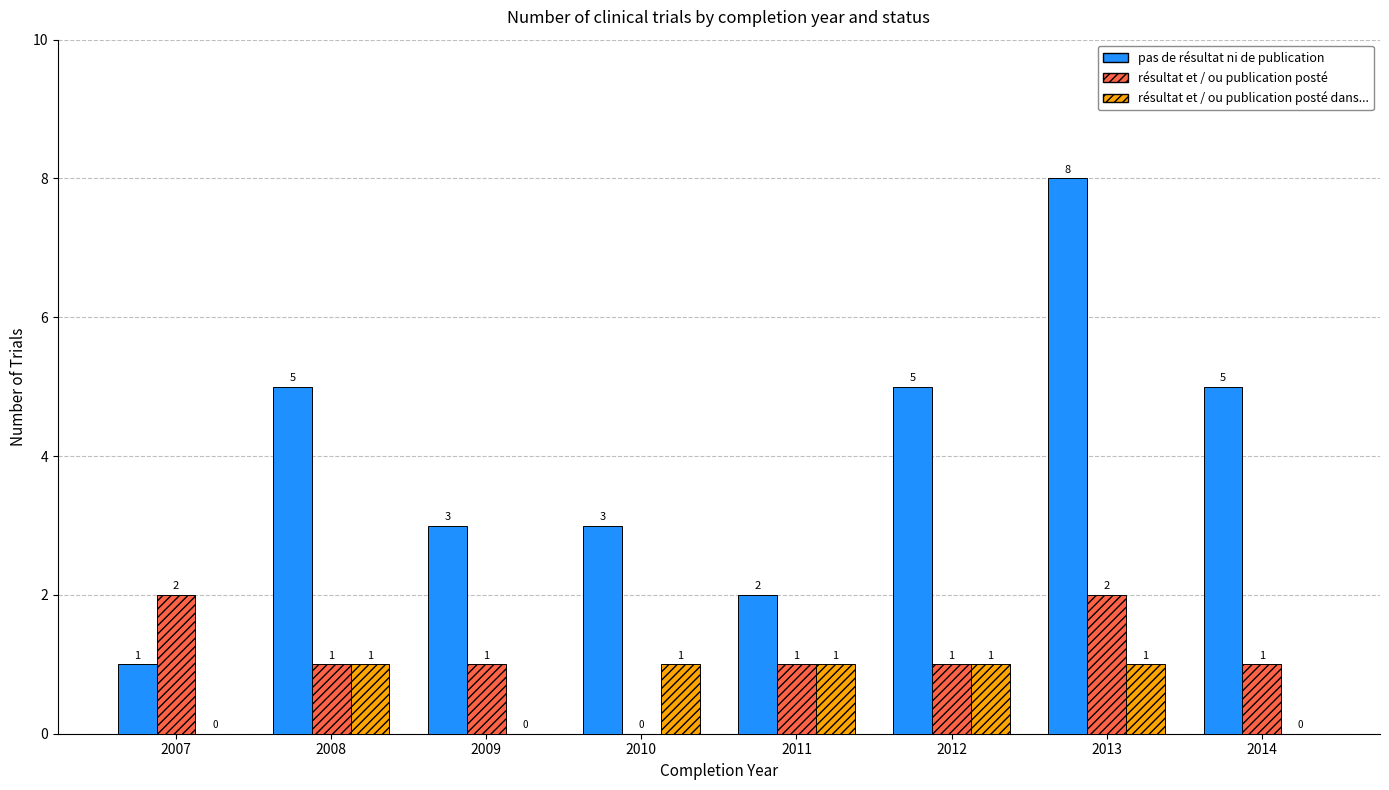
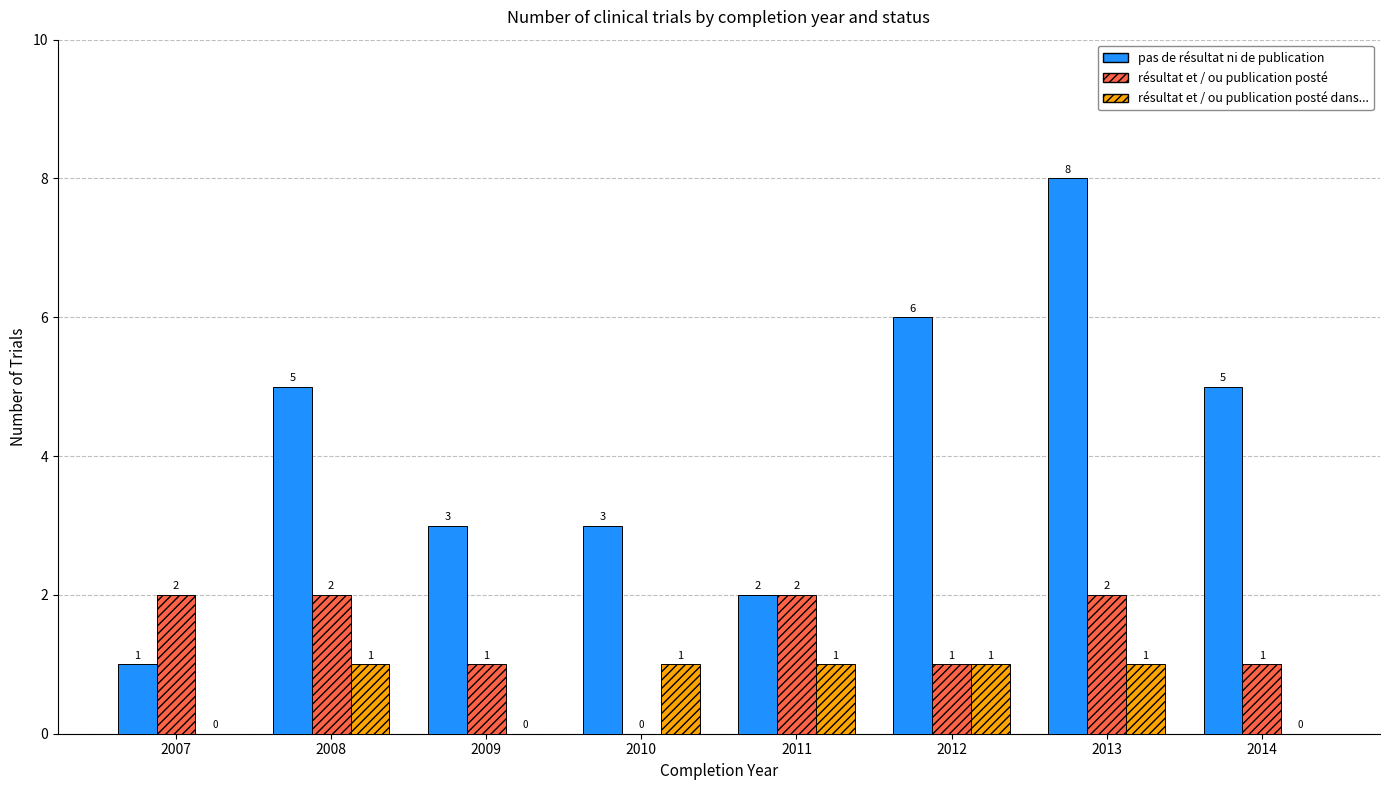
  {
    "pas de résultat ni de publication": {
      "2007": 1,
      "2008": 5,
      "2009": 3,
      "2010": 3,
      "2011": 2,
-     "2012": 5,
+     "2012": 6,
      "2013": 8,
      "2014": 5
    },
    "résultat et / ou publication posté": {
      "2007": 2,
-     "2008": 1,
+     "2008": 2,
      "2009": 1,
      "2010": 0,
-     "2011": 1,
+     "2011": 2,
      "2012": 1,
      "2013": 2,
      "2014": 1
    },
    "résultat et / ou publication posté dans...": {
      "2007": 0,
      "2008": 1,
      "2009": 0,
      "2010": 1,
      "2011": 1,
      "2012": 1,
      "2013": 1,
      "2014": 0
    }
  }
